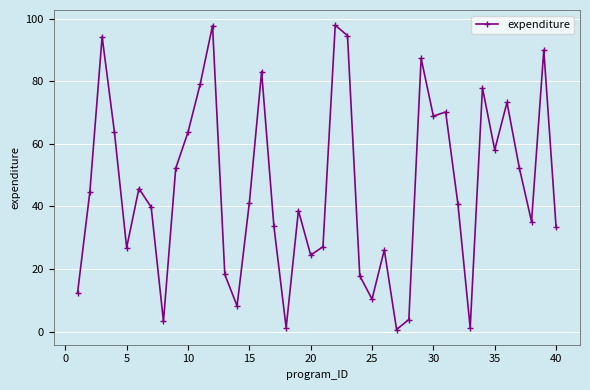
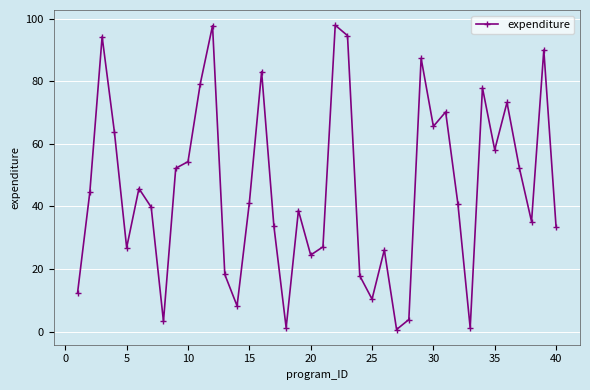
  {
    "5": 27,
-   "10": 64,
+   "10": 54,
    "15": 41,
    "20": 24,
    "25": 10,
-   "30": 69,
+   "30": 66,
    "35": 58,
    "40": 33
  }
